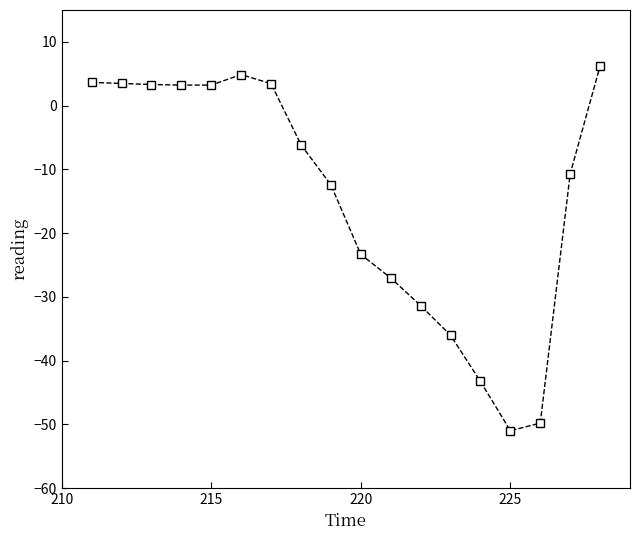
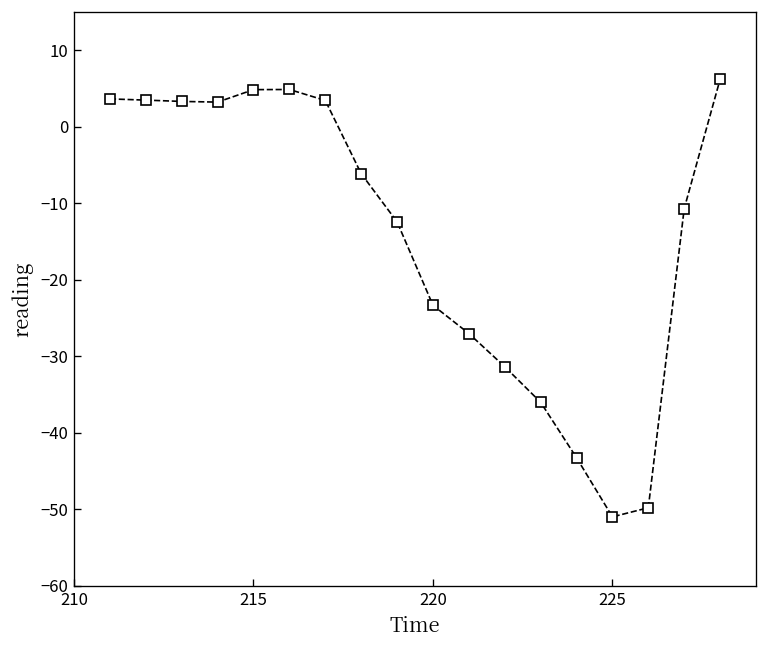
  {
-   "215": 3,
+   "215": 5,
    "220": -23,
    "225": -51
  }
